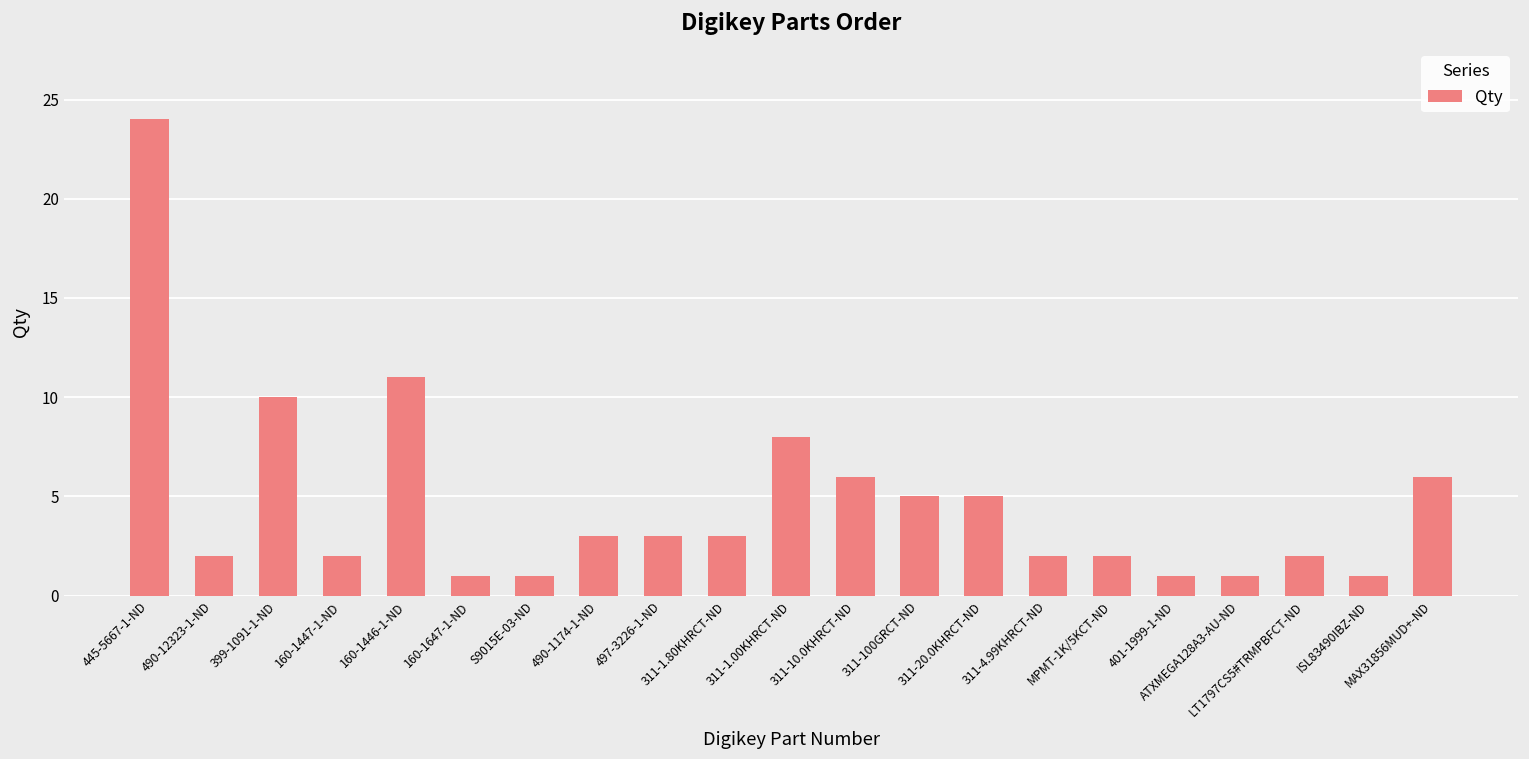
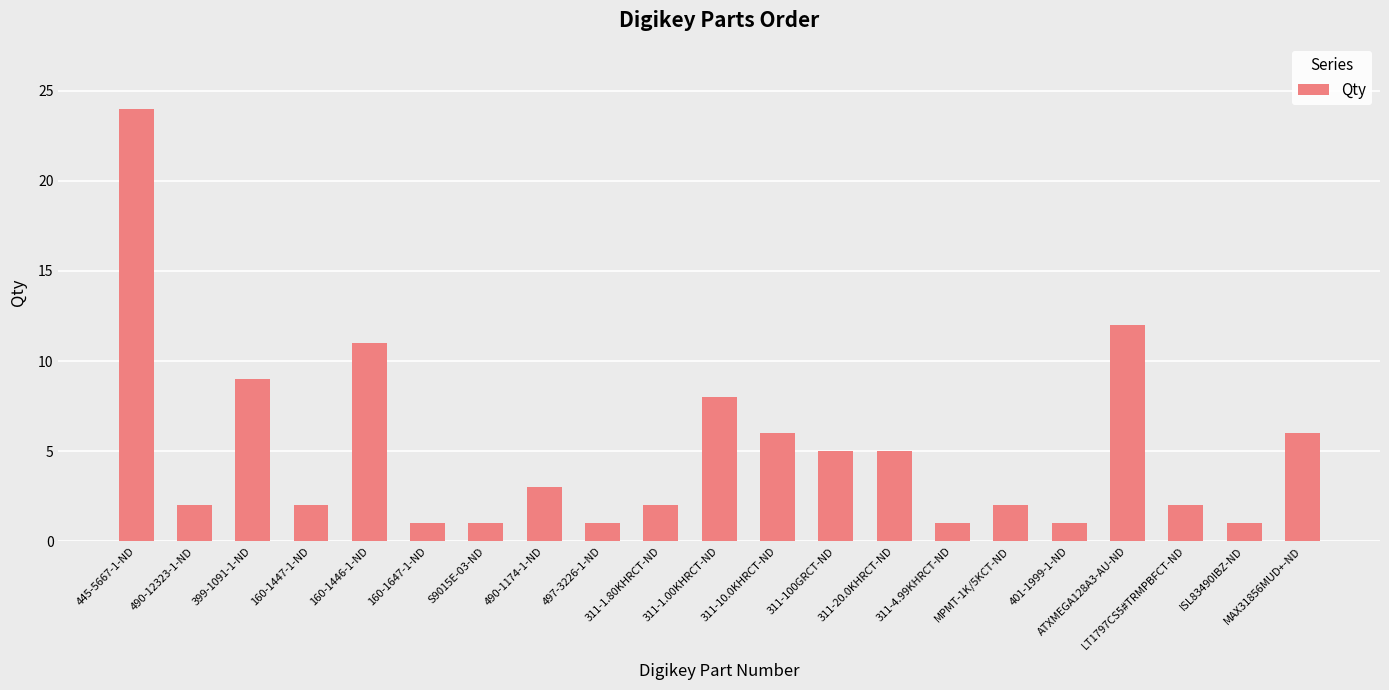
  {
    "445-5667-1-ND": 24,
    "490-12323-1-ND": 2,
-   "399-1091-1-ND": 10,
+   "399-1091-1-ND": 9,
    "160-1447-1-ND": 2,
    "160-1446-1-ND": 11,
    "160-1647-1-ND": 1,
    "S9015E-03-ND": 1,
    "490-1174-1-ND": 3,
-   "497-3226-1-ND": 3,
-   "311-1.80KHRCT-ND": 3,
+   "497-3226-1-ND": 1,
+   "311-1.80KHRCT-ND": 2,
    "311-1.00KHRCT-ND": 8,
    "311-10.0KHRCT-ND": 6,
    "311-100GRCT-ND": 5,
    "311-20.0KHRCT-ND": 5,
-   "311-4.99KHRCT-ND": 2,
+   "311-4.99KHRCT-ND": 1,
    "MPMT-1K/5KCT-ND": 2,
    "401-1999-1-ND": 1,
-   "ATXMEGA128A3-AU-ND": 1,
+   "ATXMEGA128A3-AU-ND": 12,
    "LT1797CS5#TRMPBFCT-ND": 2,
    "ISL83490IBZ-ND": 1,
    "MAX31856MUD+-ND": 6
  }
